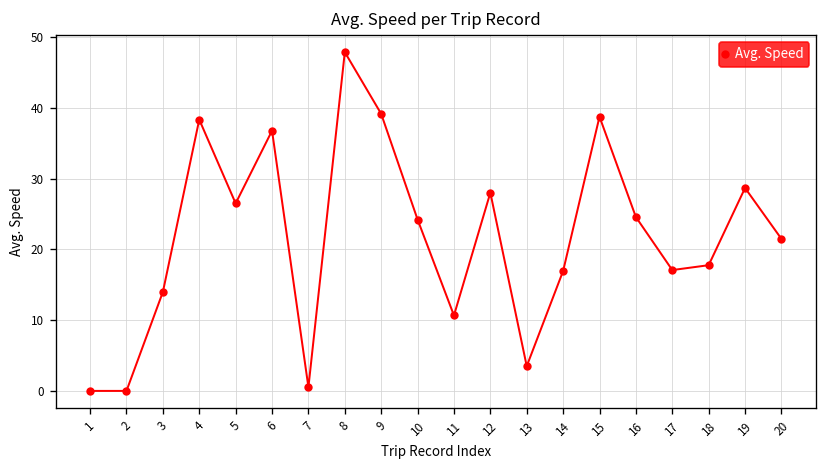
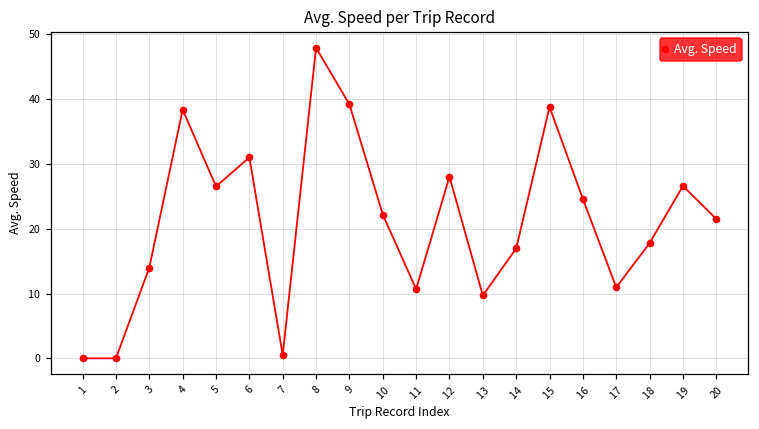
  {
    "1": 0,
    "2": 0,
    "3": 14,
    "4": 38,
    "5": 27,
-   "6": 37,
+   "6": 31,
    "7": 1,
    "8": 48,
    "9": 39,
-   "10": 24,
+   "10": 22,
    "11": 11,
    "12": 28,
-   "13": 4,
+   "13": 10,
    "14": 17,
    "15": 39,
    "16": 25,
-   "17": 17,
+   "17": 11,
    "18": 18,
-   "19": 29,
+   "19": 27,
    "20": 22
  }
